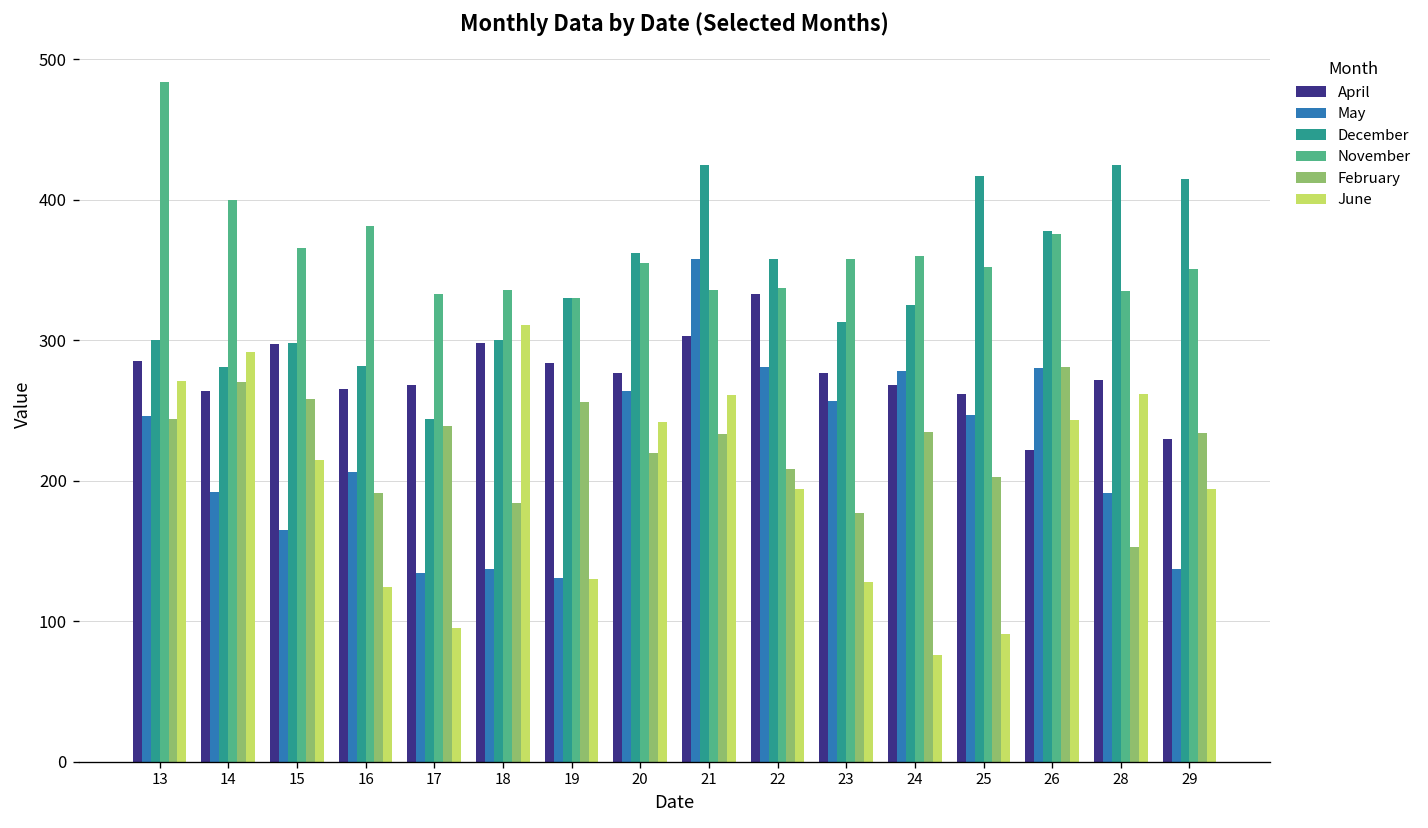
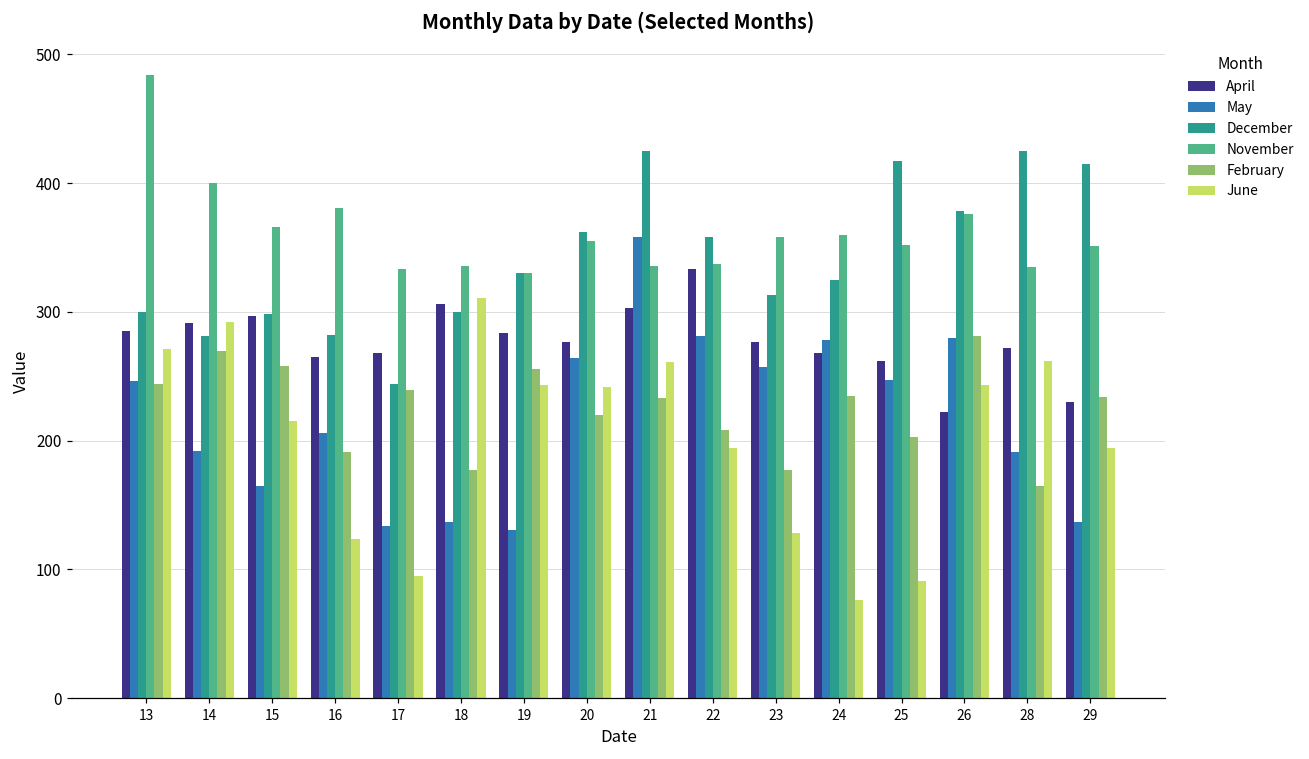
  {
    "April": {
      "13": 285,
-     "14": 264,
+     "14": 291,
      "15": 297,
      "16": 265,
      "17": 268,
-     "18": 298,
+     "18": 306,
      "19": 284,
      "20": 277,
      "21": 303,
      "22": 333,
      "23": 277,
      "24": 268,
      "25": 262,
      "26": 222,
      "28": 272,
      "29": 230
    },
    "February": {
      "13": 244,
      "14": 270,
      "15": 258,
      "16": 191,
      "17": 239,
-     "18": 184,
+     "18": 177,
      "19": 256,
      "20": 220,
      "21": 233,
      "22": 208,
      "23": 177,
      "24": 235,
      "25": 203,
      "26": 281,
-     "28": 153,
+     "28": 165,
      "29": 234
    },
    "June": {
      "13": 271,
      "14": 292,
      "15": 215,
      "16": 124,
      "17": 95,
      "18": 311,
-     "19": 130,
+     "19": 243,
      "20": 242,
      "21": 261,
      "22": 194,
      "23": 128,
      "24": 76,
      "25": 91,
      "26": 243,
      "28": 262,
      "29": 194
    }
  }
